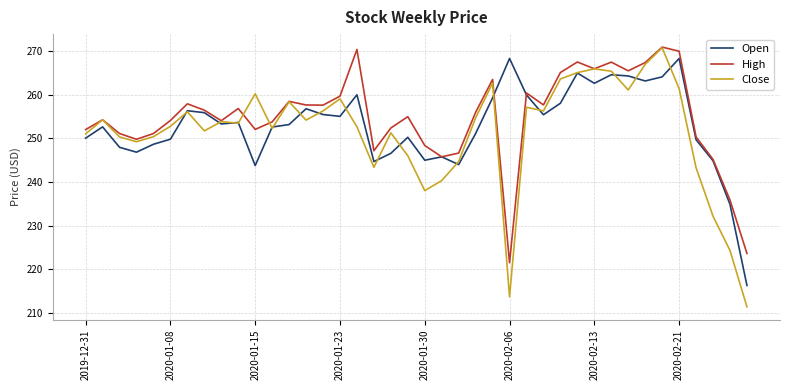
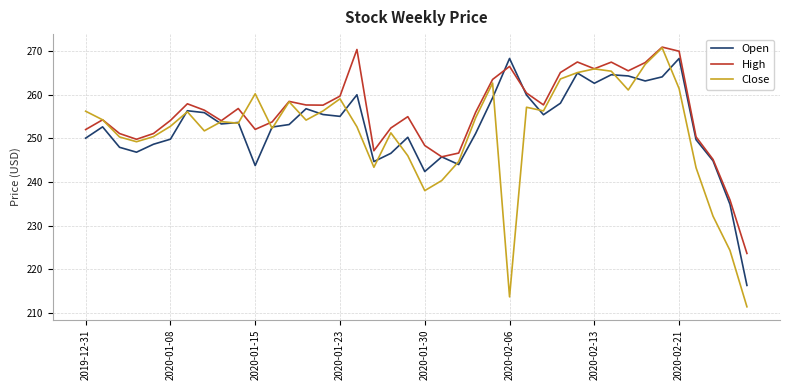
  {
    "Open": {
      "2019-12-31": 250,
      "2020-01-08": 250,
      "2020-01-15": 244,
      "2020-01-23": 255,
-     "2020-01-30": 245,
+     "2020-01-30": 242,
      "2020-02-06": 268,
      "2020-02-13": 263,
      "2020-02-21": 268
    },
    "High": {
      "2019-12-31": 252,
      "2020-01-08": 254,
      "2020-01-15": 252,
      "2020-01-23": 260,
      "2020-01-30": 248,
-     "2020-02-06": 221,
+     "2020-02-06": 267,
      "2020-02-21": 270
    },
    "Close": {
-     "2019-12-31": 251,
+     "2019-12-31": 256,
      "2020-01-08": 253,
      "2020-01-15": 260,
      "2020-01-23": 259,
      "2020-01-30": 238,
      "2020-02-06": 214,
      "2020-02-21": 261
    }
  }
